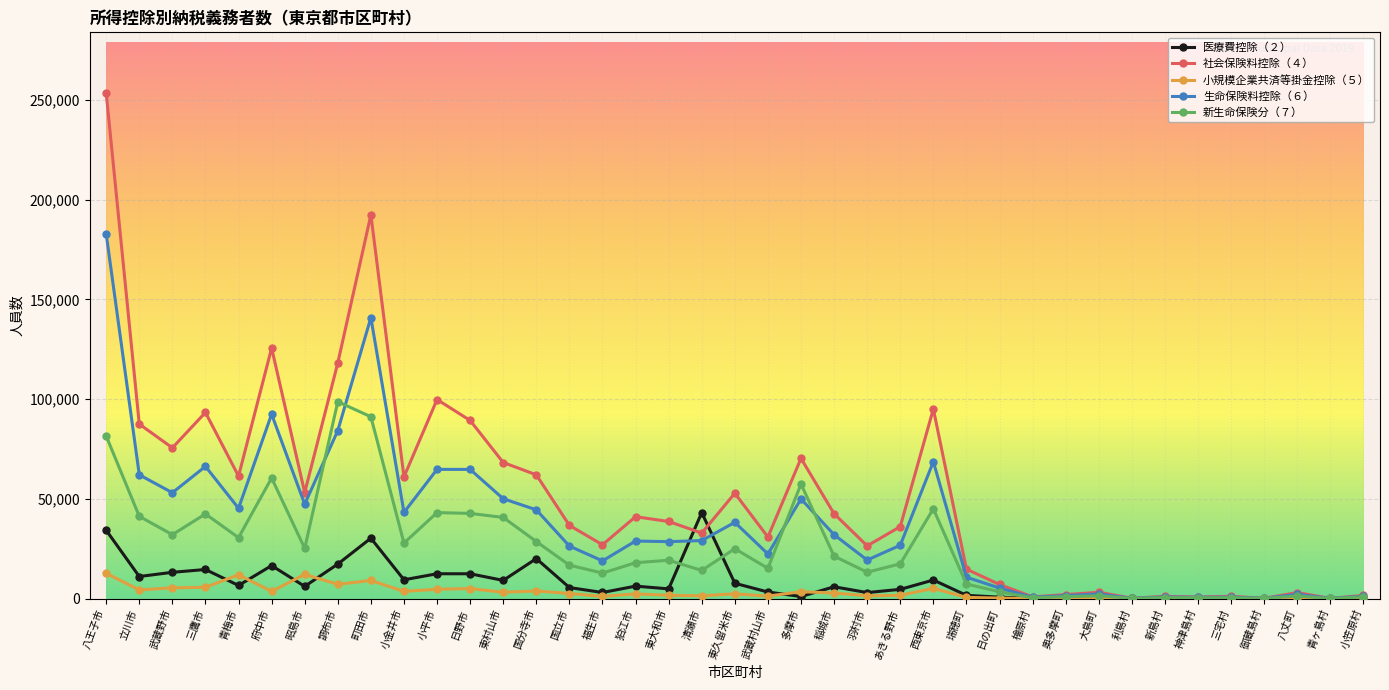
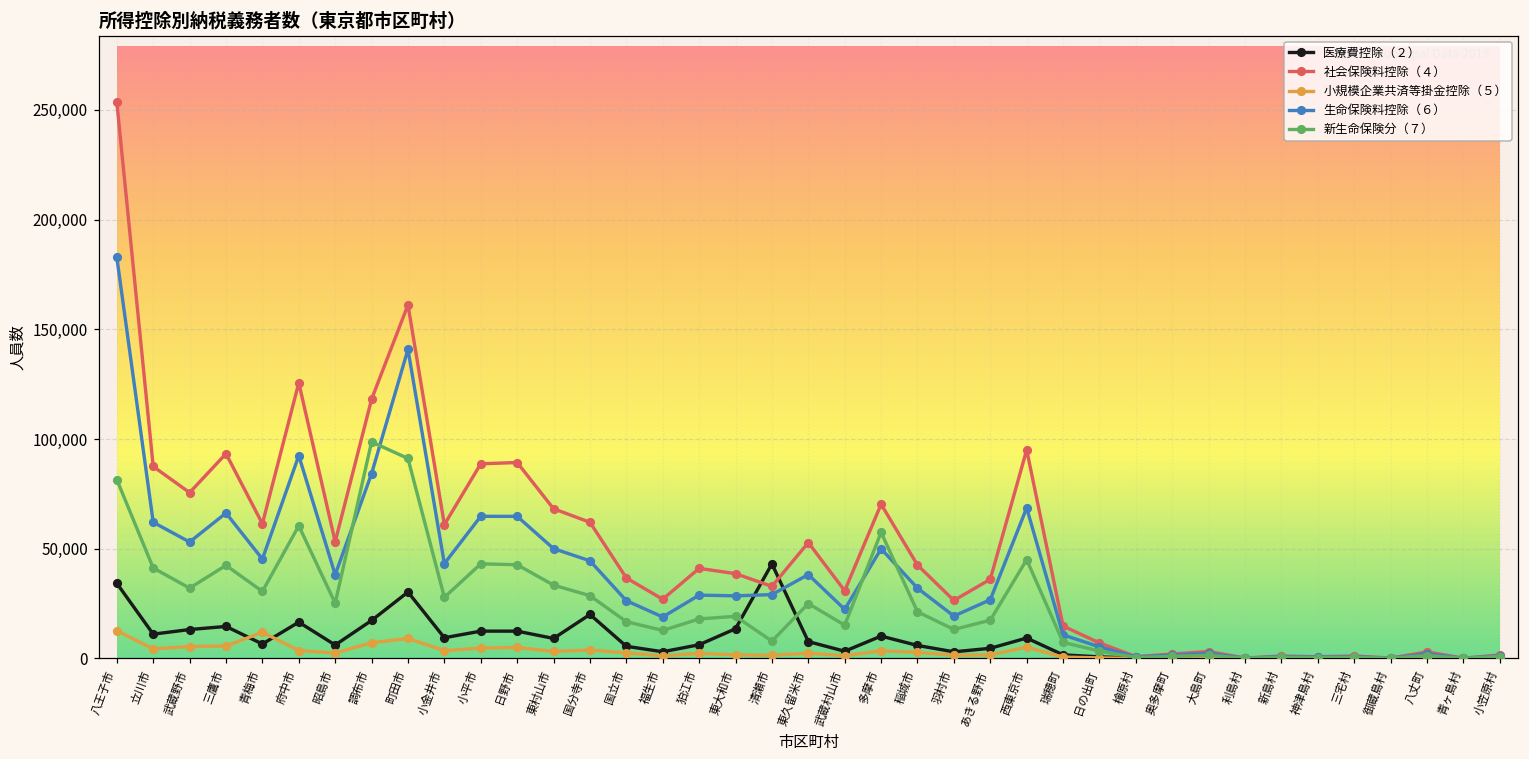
  {
    "医療費控除（２）": {
      "八王子市": "34,000",
      "立川市": "11,000",
      "武蔵野市": "13,000",
      "三鷹市": "15,000",
      "青梅市": "7,000",
      "府中市": "17,000",
      "昭島市": "6,000",
      "調布市": "17,000",
      "町田市": "30,000",
      "小金井市": "9,000",
      "小平市": "12,000",
      "日野市": "12,000",
      "東村山市": "9,000",
      "国分寺市": "20,000",
      "国立市": "6,000",
      "福生市": "3,000",
      "狛江市": "6,000",
-     "東大和市": "5,000",
+     "東大和市": "14,000",
      "清瀬市": "43,000",
      "東久留米市": "8,000",
      "武蔵村山市": "3,000",
-     "多摩市": "1,000",
+     "多摩市": "10,000",
      "稲城市": "6,000",
      "羽村市": "3,000",
      "あきる野市": "5,000",
      "西東京市": "9,000"
    },
    "社会保険料控除（４）": {
      "八王子市": "253,000",
      "立川市": "87,000",
      "武蔵野市": "76,000",
      "三鷹市": "93,000",
      "青梅市": "61,000",
      "府中市": "126,000",
      "昭島市": "53,000",
      "調布市": "118,000",
-     "町田市": "192,000",
+     "町田市": "161,000",
      "小金井市": "61,000",
-     "小平市": "100,000",
+     "小平市": "89,000",
      "日野市": "89,000",
      "東村山市": "68,000",
      "国分寺市": "62,000",
      "国立市": "37,000",
      "福生市": "27,000",
      "狛江市": "41,000",
      "東大和市": "39,000",
      "清瀬市": "33,000",
      "東久留米市": "53,000",
      "武蔵村山市": "31,000",
      "多摩市": "70,000",
      "稲城市": "43,000",
      "羽村市": "26,000",
      "あきる野市": "36,000",
      "西東京市": "95,000",
      "瑞穂町": "15,000",
      "日の出町": "7,000"
    },
    "小規模企業共済等掛金控除（５）": {
      "八王子市": "13,000",
      "立川市": "4,000",
      "武蔵野市": "5,000",
      "三鷹市": "6,000",
      "青梅市": "12,000",
      "府中市": "4,000",
-     "昭島市": "12,000",
+     "昭島市": "2,000",
      "調布市": "7,000",
      "町田市": "9,000",
      "小金井市": "4,000",
      "小平市": "5,000",
      "日野市": "5,000",
      "東村山市": "3,000",
      "国分寺市": "4,000",
      "国立市": "3,000",
      "福生市": "1,000",
      "狛江市": "2,000",
      "東大和市": "2,000",
      "清瀬市": "1,000",
      "東久留米市": "2,000",
      "武蔵村山市": "1,000",
      "多摩市": "3,000",
      "稲城市": "3,000",
      "羽村市": "1,000",
      "あきる野市": "2,000",
      "西東京市": "5,000"
    },
    "生命保険料控除（６）": {
      "八王子市": "183,000",
      "立川市": "62,000",
      "武蔵野市": "53,000",
      "三鷹市": "66,000",
      "青梅市": "45,000",
      "府中市": "92,000",
-     "昭島市": "47,000",
+     "昭島市": "38,000",
      "調布市": "84,000",
      "町田市": "141,000",
      "小金井市": "43,000",
      "小平市": "65,000",
      "日野市": "65,000",
      "東村山市": "50,000",
      "国分寺市": "44,000",
      "国立市": "26,000",
      "福生市": "19,000",
      "狛江市": "29,000",
      "東大和市": "29,000",
      "清瀬市": "29,000",
      "東久留米市": "38,000",
      "武蔵村山市": "22,000",
      "多摩市": "50,000",
      "稲城市": "32,000",
      "羽村市": "19,000",
      "あきる野市": "27,000",
      "西東京市": "69,000",
      "瑞穂町": "11,000",
      "日の出町": "5,000"
    },
    "新生命保険分（７）": {
      "八王子市": "81,000",
      "立川市": "41,000",
      "武蔵野市": "32,000",
      "三鷹市": "42,000",
      "青梅市": "31,000",
      "府中市": "60,000",
      "昭島市": "25,000",
      "調布市": "99,000",
      "町田市": "91,000",
      "小金井市": "28,000",
      "小平市": "43,000",
      "日野市": "43,000",
-     "東村山市": "41,000",
+     "東村山市": "33,000",
      "国分寺市": "29,000",
      "国立市": "17,000",
      "福生市": "13,000",
      "狛江市": "18,000",
      "東大和市": "19,000",
-     "清瀬市": "14,000",
+     "清瀬市": "8,000",
      "東久留米市": "25,000",
      "武蔵村山市": "15,000",
      "多摩市": "57,000",
      "稲城市": "21,000",
      "羽村市": "13,000",
      "あきる野市": "17,000",
      "西東京市": "45,000",
      "瑞穂町": "7,000",
      "日の出町": "3,000"
    }
  }
